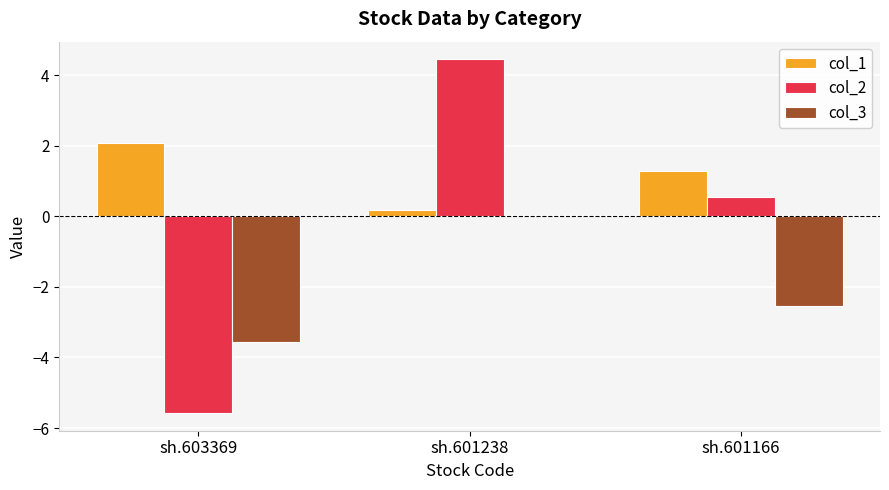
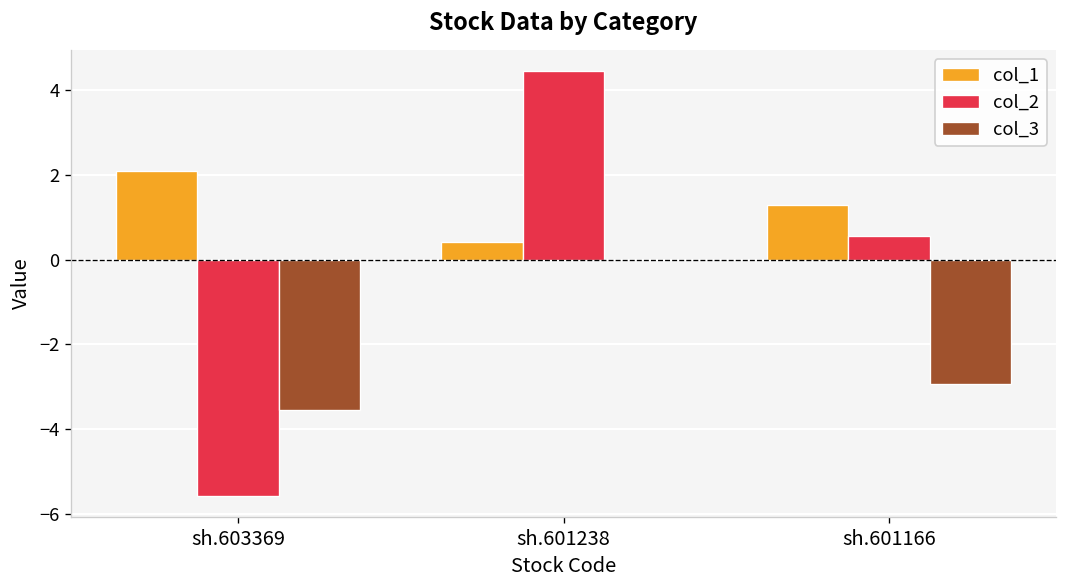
  {
    "col_1": {
      "sh.603369": 2.1,
-     "sh.601238": 0.2,
+     "sh.601238": 0.4,
      "sh.601166": 1.3
    },
    "col_2": {
      "sh.603369": -5.6,
      "sh.601238": 4.4,
      "sh.601166": 0.5
    },
    "col_3": {
      "sh.603369": -3.6,
      "sh.601238": 0.0,
-     "sh.601166": -2.5
+     "sh.601166": -2.9
    }
  }
